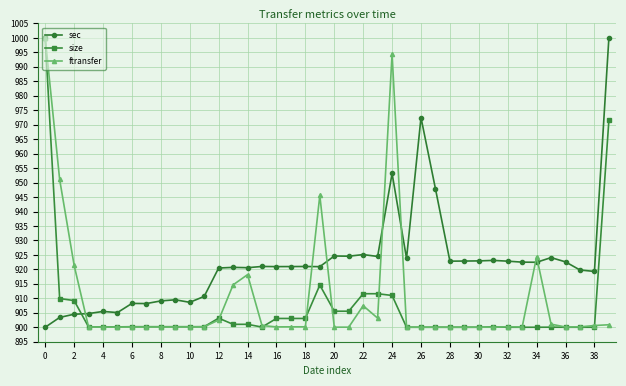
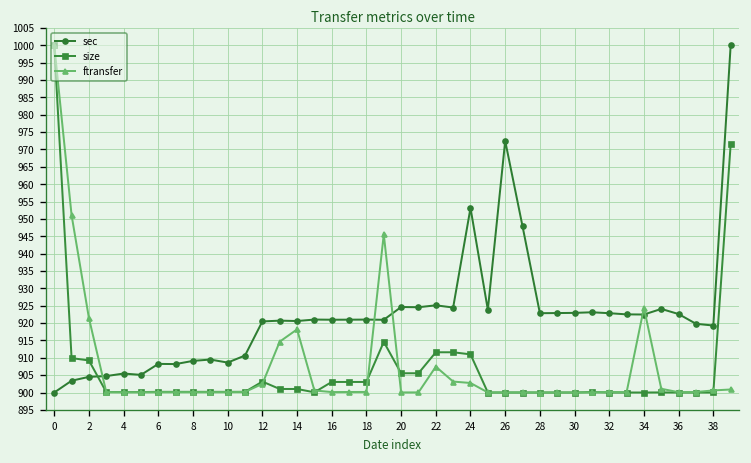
  {
    "ftransfer": {
      "2": 921,
      "14": 918,
      "16": 900,
      "18": 900,
      "20": 900,
      "22": 907,
-     "24": 994,
+     "24": 903,
      "34": 924
    }
  }
